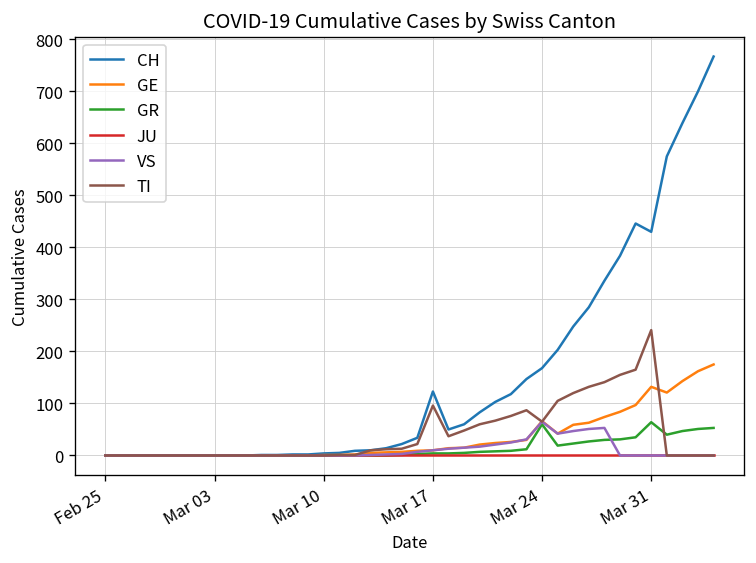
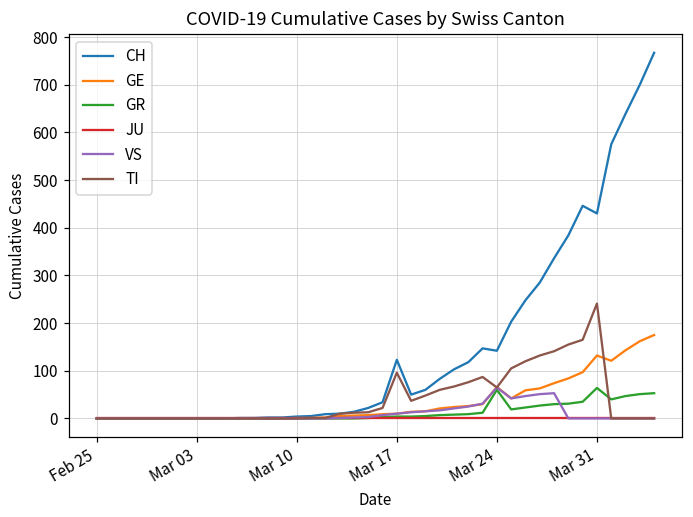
  {
    "CH": {
      "Mar 17": 120,
-     "Mar 24": 170,
+     "Mar 24": 140,
      "Mar 31": 430
    },
    "GE": {
      "Mar 31": 130
    },
    "GR": {
      "Mar 31": 60
    },
    "JU": {
      "Mar 24": 0
    },
    "TI": {
      "Mar 17": 100,
      "Mar 31": 240
    }
  }
